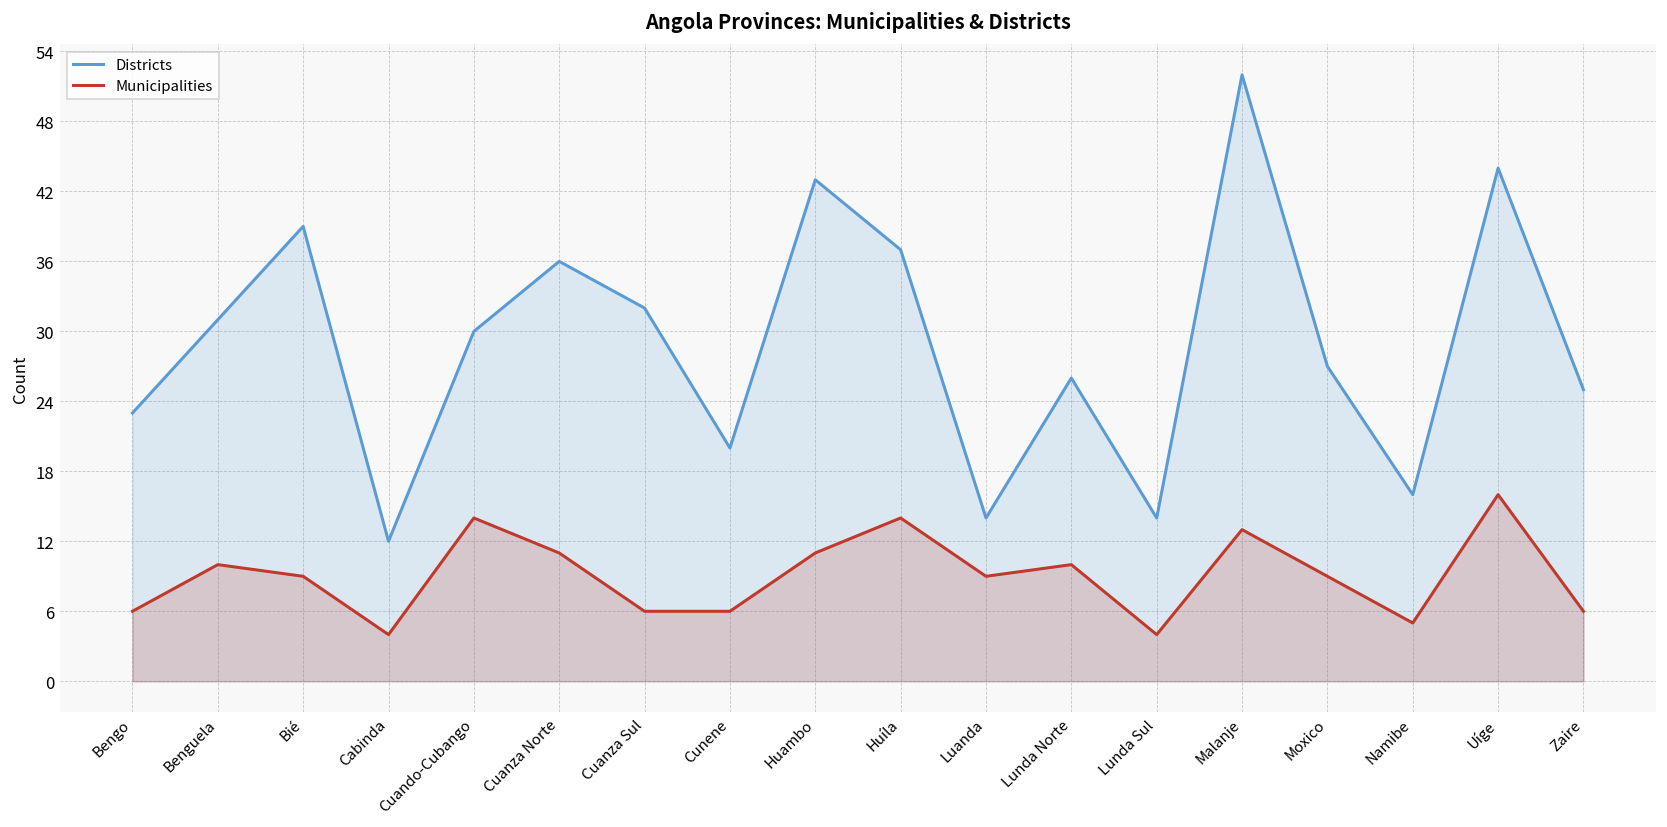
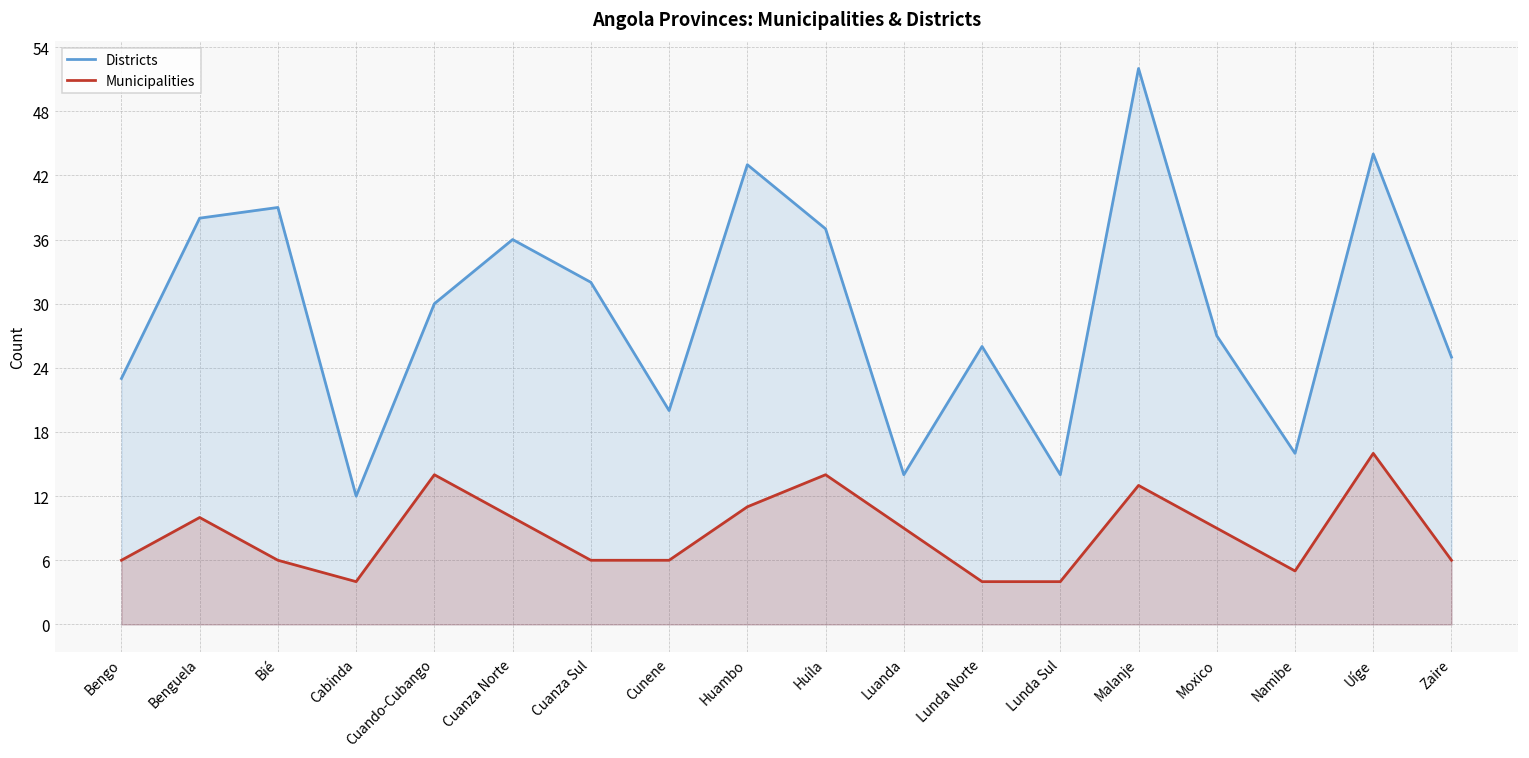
  {
    "Districts": {
      "Bengo": 23,
-     "Benguela": 31,
+     "Benguela": 38,
      "Bié": 39,
      "Cabinda": 12,
      "Cuando-Cubango": 30,
      "Cuanza Norte": 36,
      "Cuanza Sul": 32,
      "Cunene": 20,
      "Huambo": 43,
      "Huíla": 37,
      "Luanda": 14,
      "Lunda Norte": 26,
      "Lunda Sul": 14,
      "Malanje": 52,
      "Moxico": 27,
      "Namibe": 16,
      "Uíge": 44,
      "Zaire": 25
    },
    "Municipalities": {
      "Bengo": 6,
      "Benguela": 10,
-     "Bié": 9,
+     "Bié": 6,
      "Cabinda": 4,
      "Cuando-Cubango": 14,
-     "Cuanza Norte": 11,
+     "Cuanza Norte": 10,
      "Cuanza Sul": 6,
      "Cunene": 6,
      "Huambo": 11,
      "Huíla": 14,
      "Luanda": 9,
-     "Lunda Norte": 10,
+     "Lunda Norte": 4,
      "Lunda Sul": 4,
      "Malanje": 13,
      "Moxico": 9,
      "Namibe": 5,
      "Uíge": 16,
      "Zaire": 6
    }
  }
